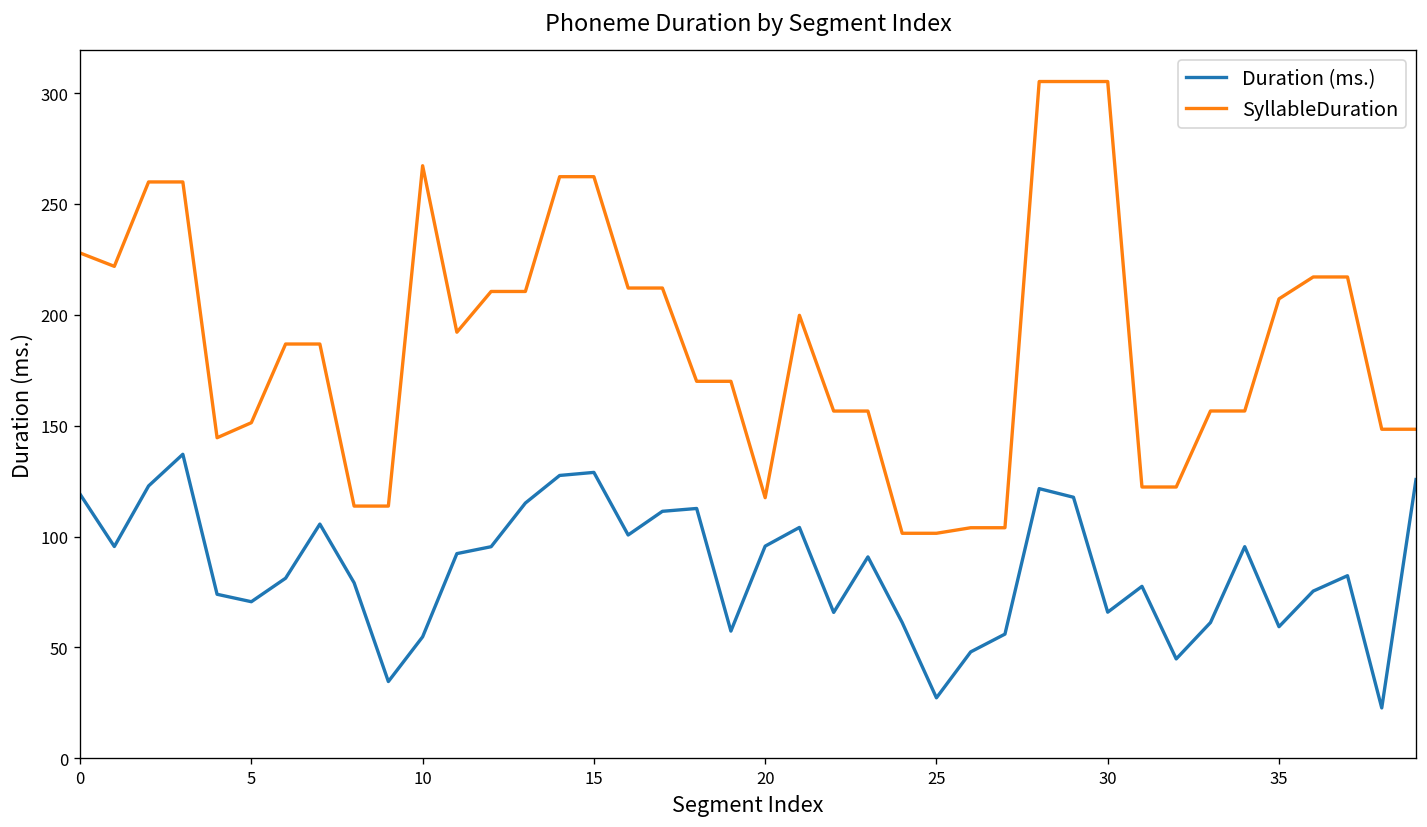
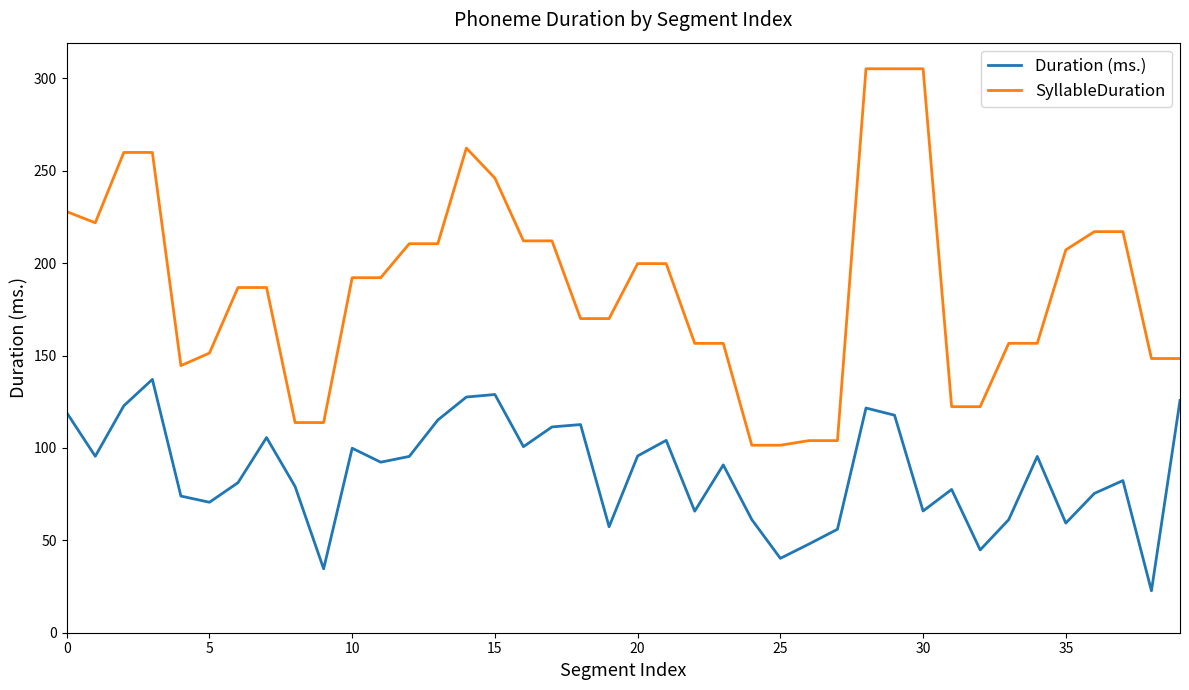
  {
    "Duration (ms.)": {
      "0": 119,
      "5": 71,
-     "10": 55,
+     "10": 100,
      "15": 129,
      "20": 96,
-     "25": 27,
+     "25": 40,
      "30": 66,
      "35": 59
    },
    "SyllableDuration": {
      "0": 228,
      "5": 151,
-     "10": 267,
-     "15": 262,
-     "20": 118,
+     "10": 192,
+     "15": 246,
+     "20": 200,
      "25": 101,
      "30": 305,
      "35": 207
    }
  }
